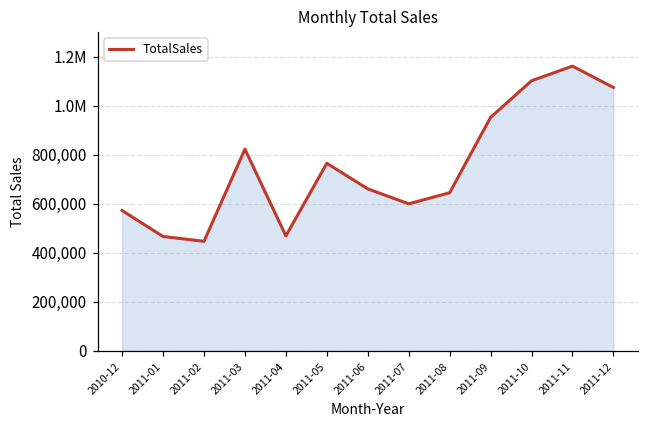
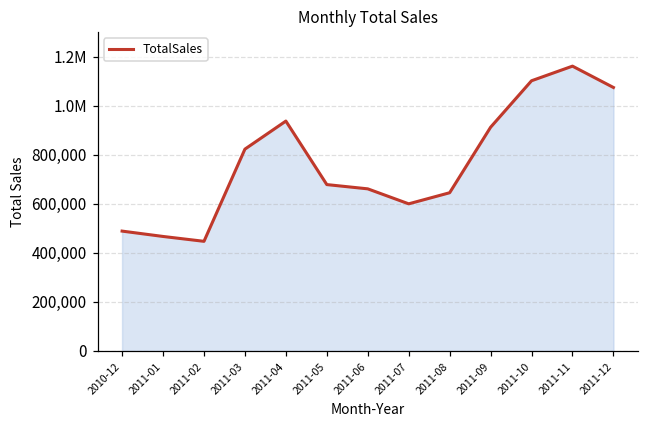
  {
-   "2010-12": "570,000",
+   "2010-12": "490,000",
    "2011-01": "470,000",
    "2011-02": "450,000",
    "2011-03": "820,000",
-   "2011-04": "470,000",
-   "2011-05": "770,000",
+   "2011-04": "940,000",
+   "2011-05": "680,000",
    "2011-06": "660,000",
    "2011-07": "600,000",
    "2011-08": "650,000",
-   "2011-09": "950,000",
+   "2011-09": "910,000",
    "2011-10": "1,100,000",
    "2011-11": "1,160,000",
    "2011-12": "1,070,000"
  }
